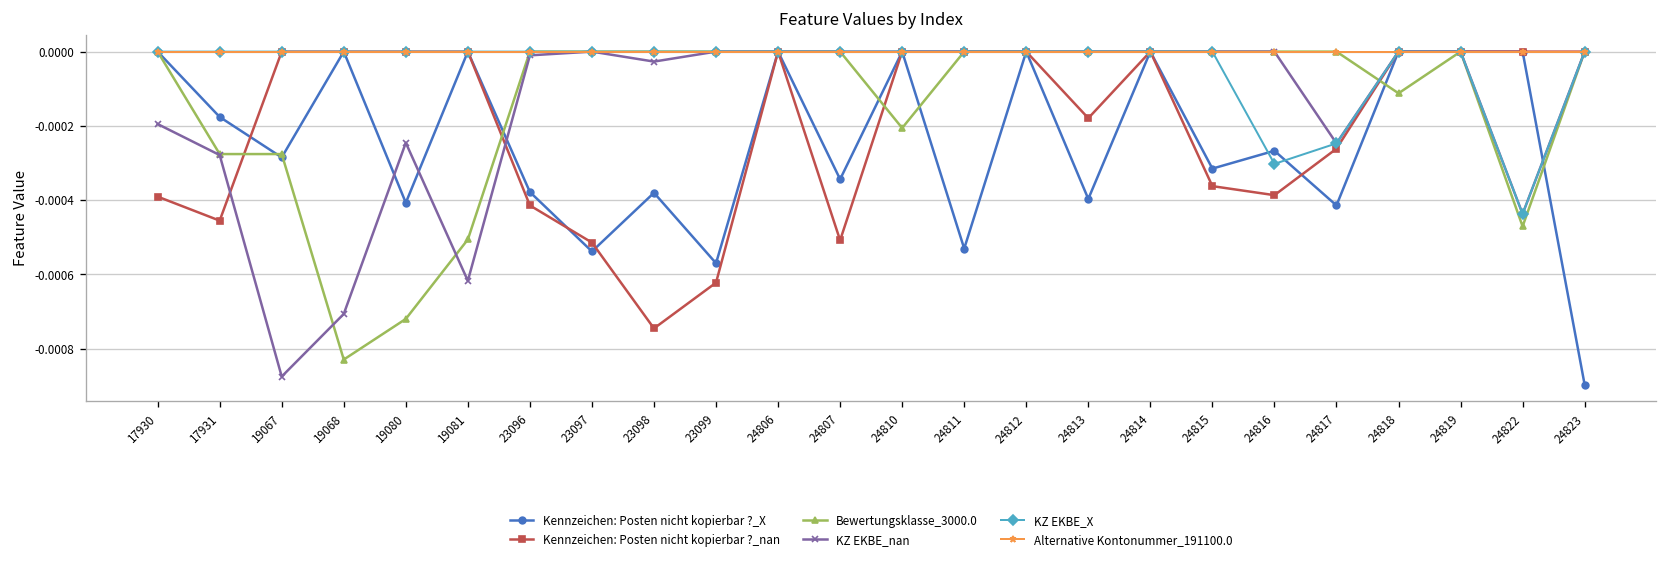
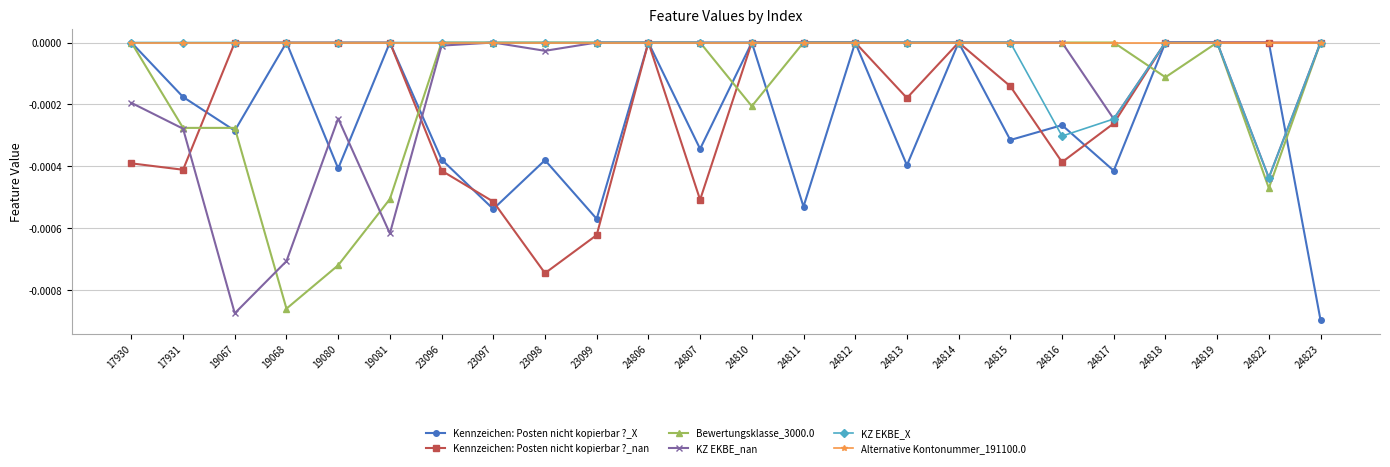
  {
    "Kennzeichen: Posten nicht kopierbar ?_nan": {
      "17930": -0.00039,
-     "17931": -0.00046,
+     "17931": -0.00041,
      "23096": -0.00041,
      "23097": -0.00051,
      "23098": -0.00075,
      "23099": -0.00062,
      "24807": -0.00051,
      "24813": -0.00018,
-     "24815": -0.00036,
+     "24815": -0.00014,
      "24816": -0.00039,
      "24817": -0.00026
    },
    "Bewertungsklasse_3000.0": {
      "19067": -0.00028,
-     "19068": -0.00083,
+     "19068": -0.00086,
      "19080": -0.00072,
      "19081": -0.00051,
      "24810": -0.00021,
      "24818": -0.00011,
      "24822": -0.00047
    },
    "KZ EKBE_nan": {
      "17930": -0.00020,
      "19067": -0.00088,
      "19068": -0.00071,
      "19080": -0.00025,
      "19081": -0.00062,
      "23096": -0.00001,
      "23098": -0.00003
    }
  }
